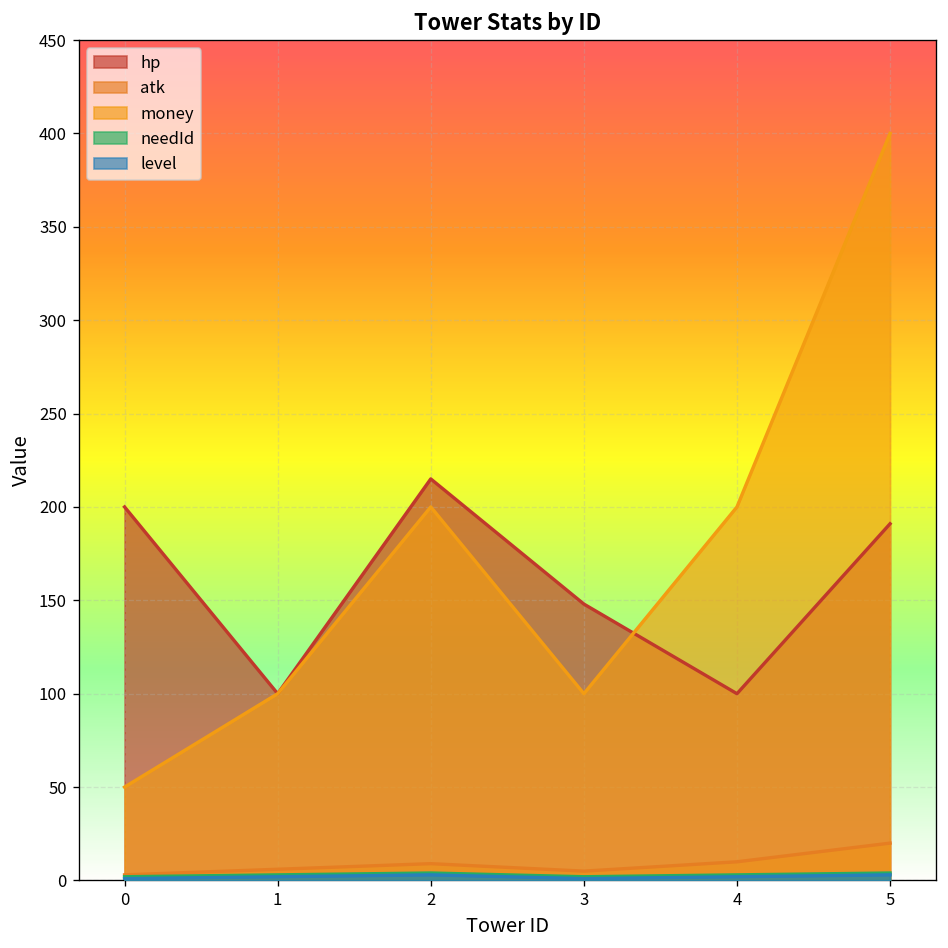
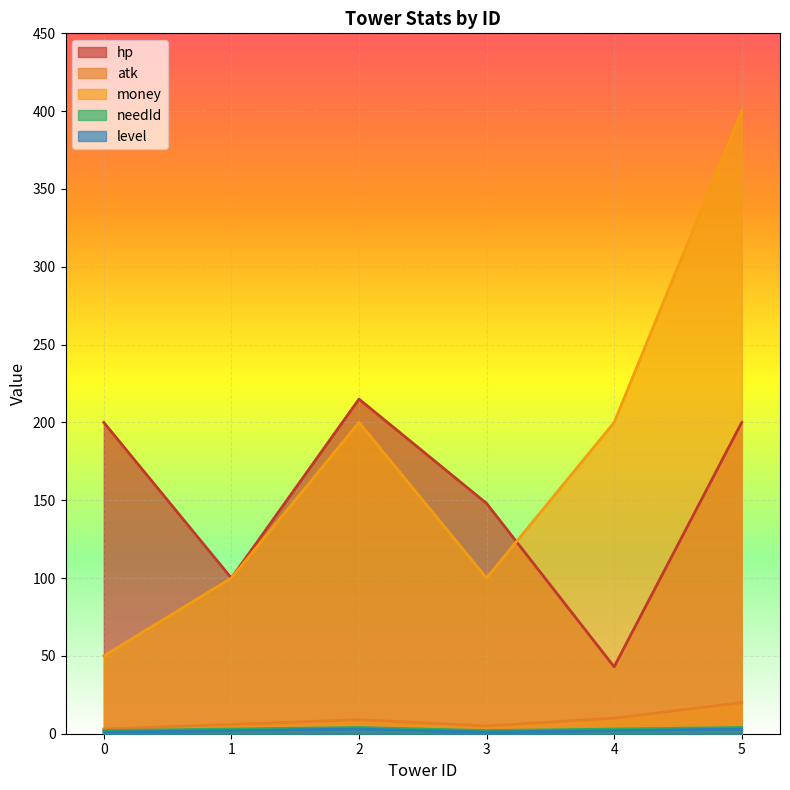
  {
    "hp": {
      "0": 200,
      "2": 215,
      "3": 148,
-     "4": 100,
-     "5": 191
+     "4": 43,
+     "5": 200
    }
  }
